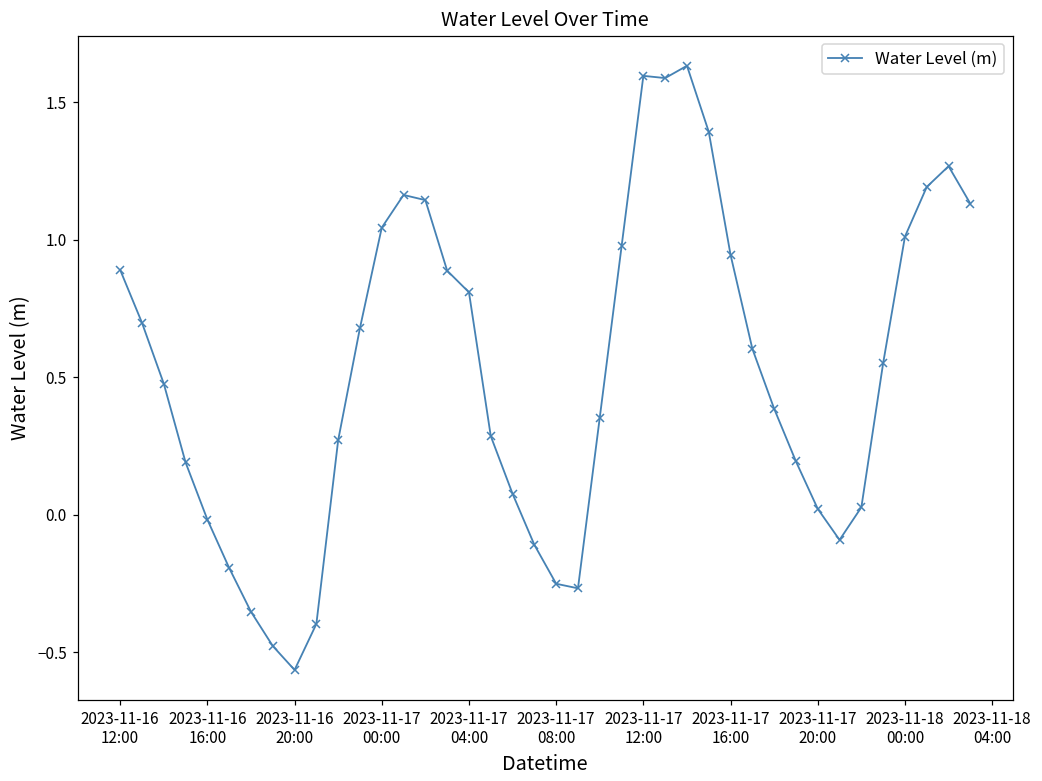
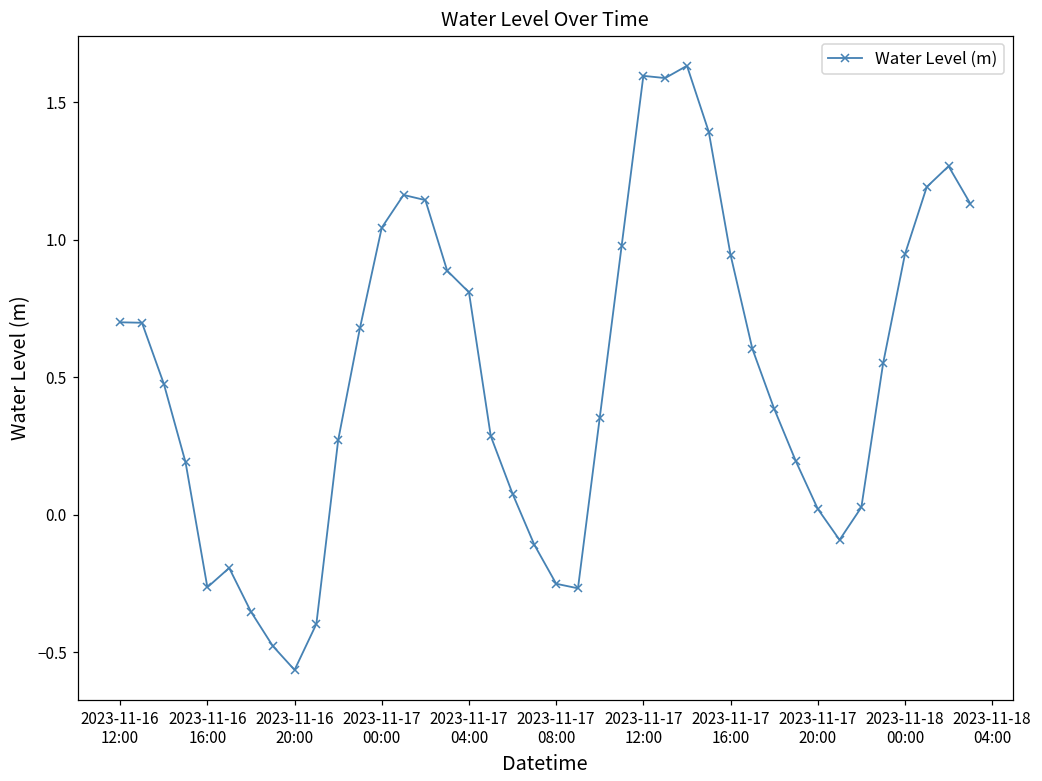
  {
-   "2023-11-16 12:00": 0.89,
-   "2023-11-16 16:00": -0.02,
+   "2023-11-16 12:00": 0.70,
+   "2023-11-16 16:00": -0.26,
    "2023-11-16 20:00": -0.56,
    "2023-11-17 00:00": 1.04,
    "2023-11-17 04:00": 0.81,
    "2023-11-17 08:00": -0.25,
    "2023-11-17 12:00": 1.60,
    "2023-11-17 16:00": 0.94,
    "2023-11-17 20:00": 0.02,
-   "2023-11-18 00:00": 1.01
+   "2023-11-18 00:00": 0.95
  }
